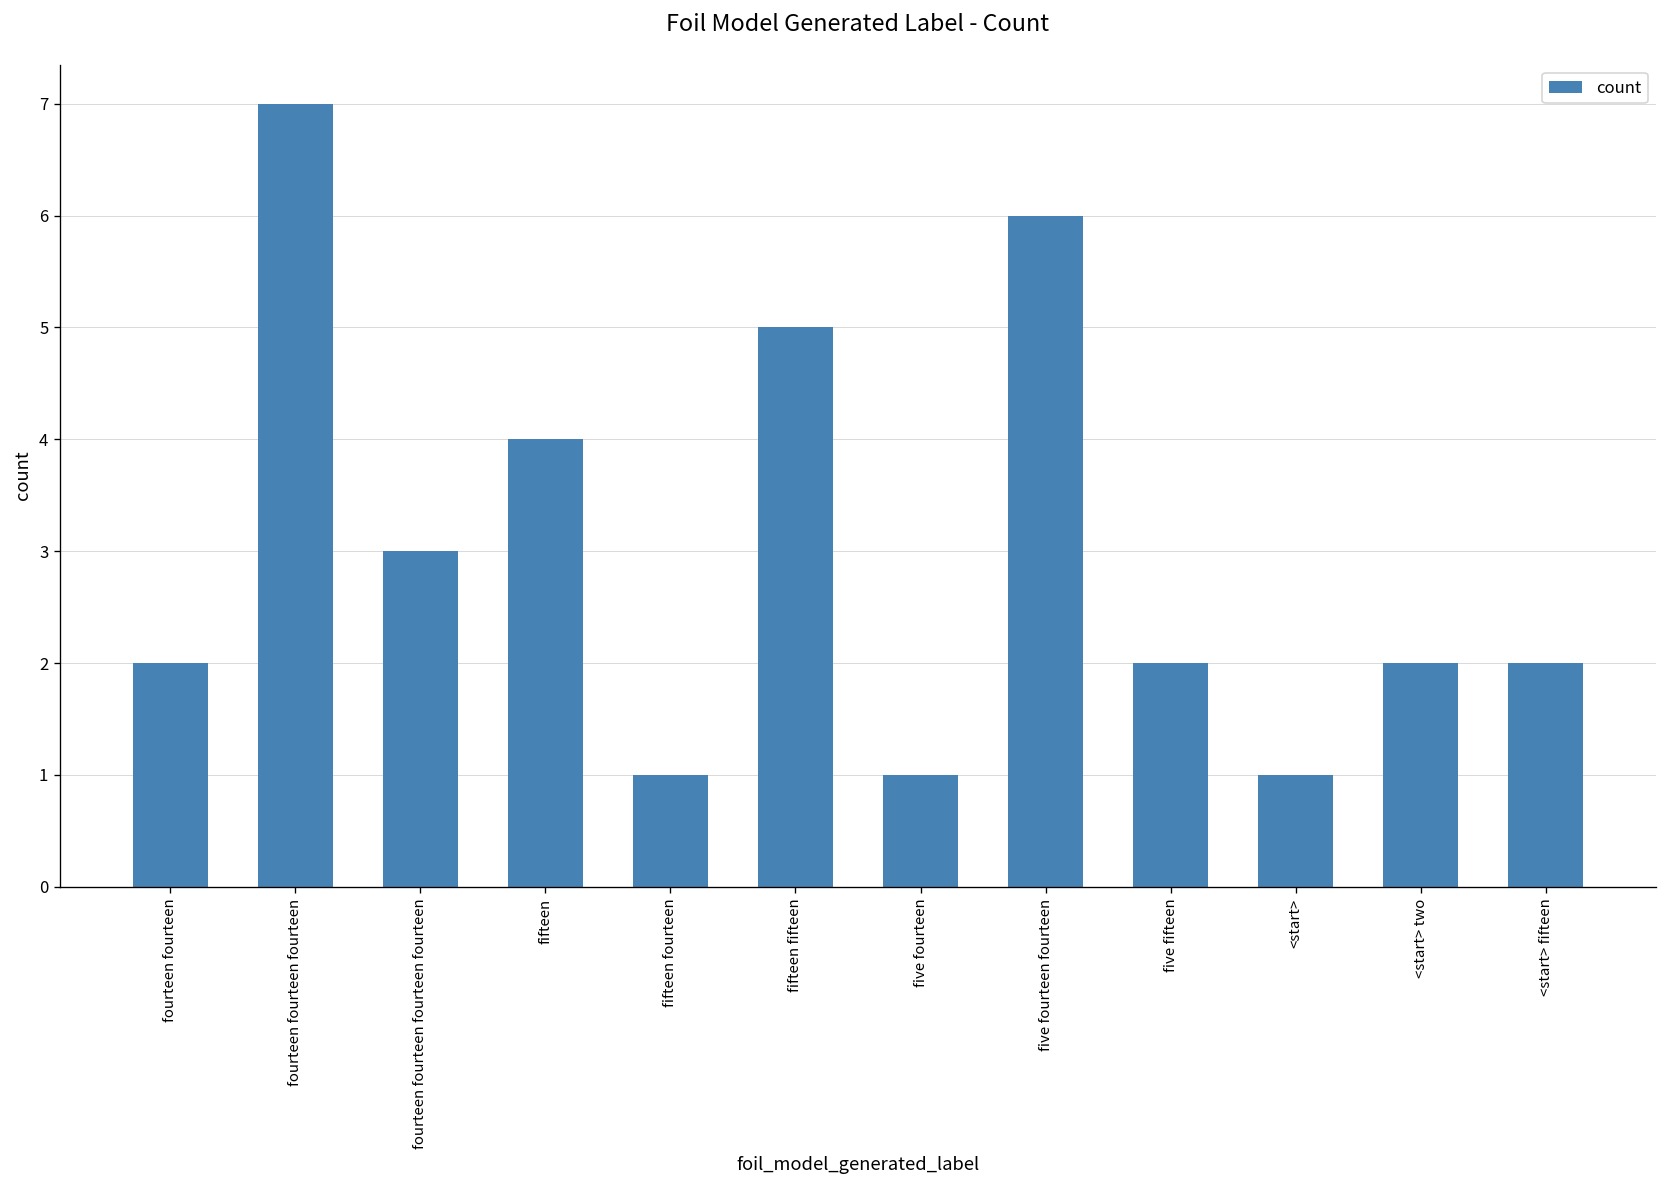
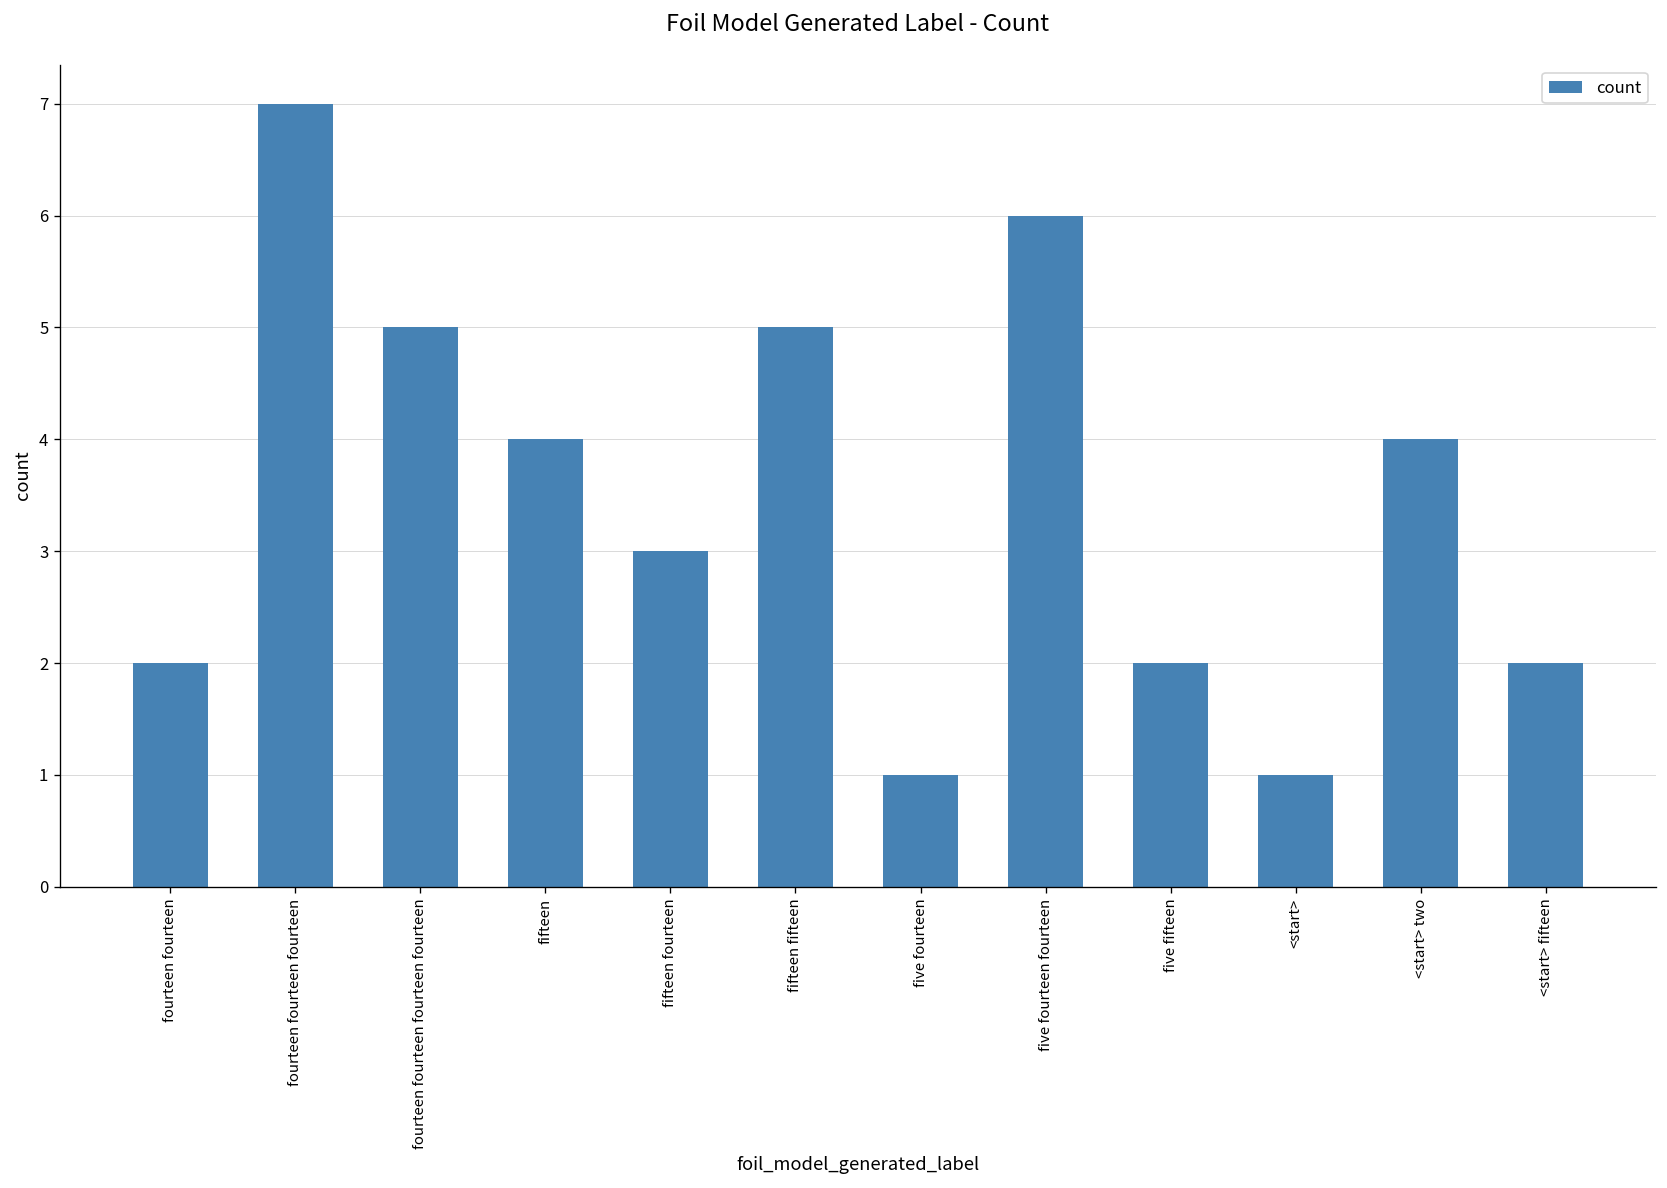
  {
    "fourteen fourteen": 2,
    "fourteen fourteen fourteen": 7,
-   "fourteen fourteen fourteen fourteen": 3,
+   "fourteen fourteen fourteen fourteen": 5,
    "fifteen": 4,
-   "fifteen fourteen": 1,
+   "fifteen fourteen": 3,
    "fifteen fifteen": 5,
    "five fourteen": 1,
    "five fourteen fourteen": 6,
    "five fifteen": 2,
    "<start>": 1,
-   "<start> two": 2,
+   "<start> two": 4,
    "<start> fifteen": 2
  }
